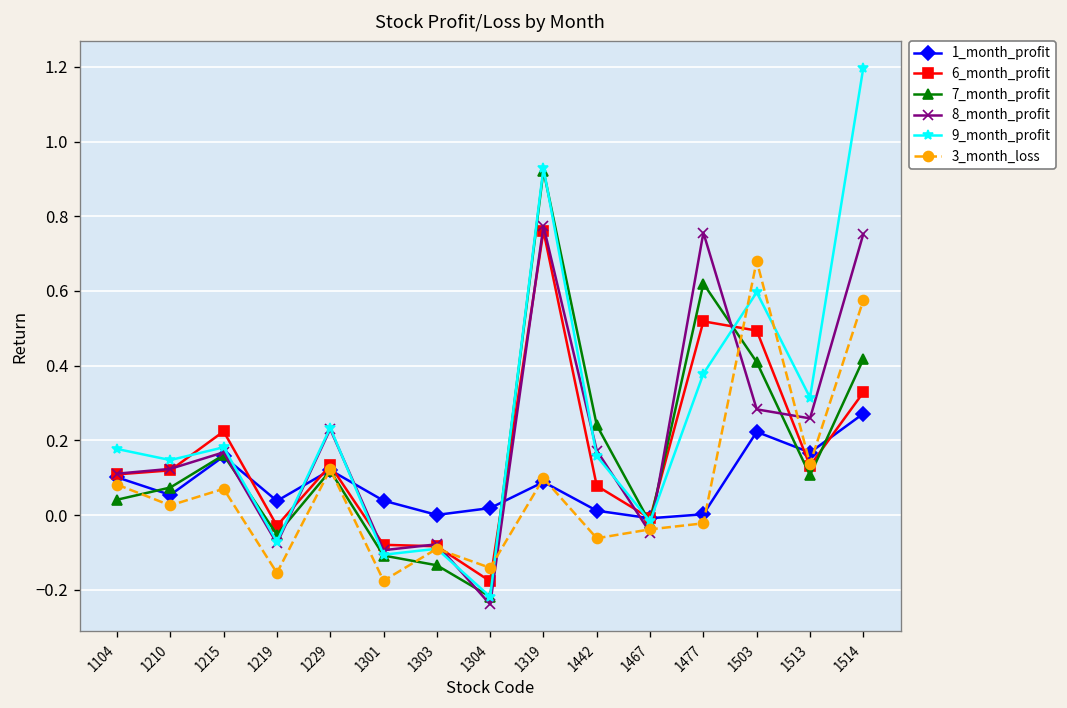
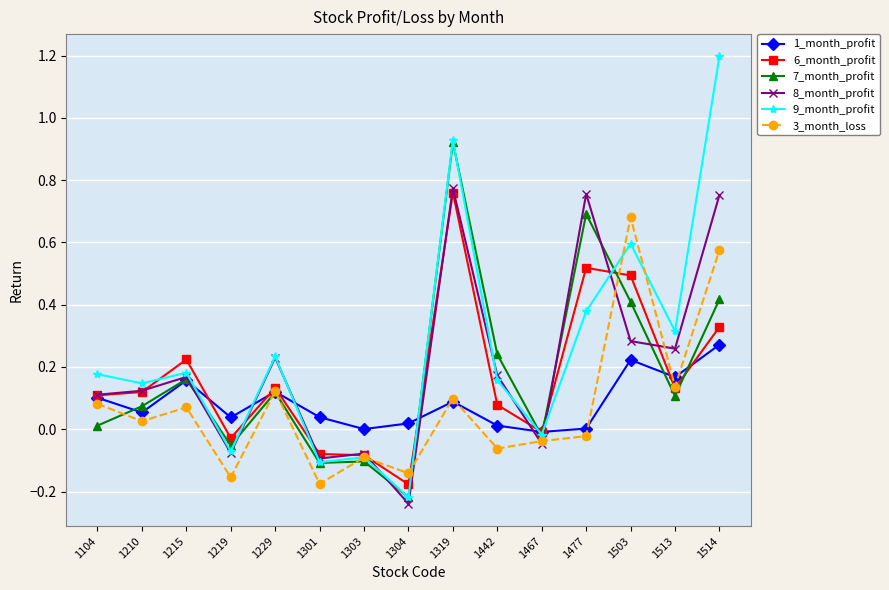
  {
    "1_month_profit": {
      "1210": 0.05,
      "1219": 0.04,
      "1301": 0.04,
      "1303": 0.00,
      "1304": 0.02,
      "1319": 0.09,
      "1442": 0.01,
      "1477": 0.00,
      "1503": 0.22,
      "1513": 0.17,
      "1514": 0.27
    },
    "6_month_profit": {
      "1215": 0.22,
      "1219": -0.03,
      "1229": 0.13,
      "1301": -0.08,
      "1304": -0.18,
      "1319": 0.76,
      "1442": 0.08,
      "1477": 0.52,
      "1503": 0.49,
      "1514": 0.33
    },
    "7_month_profit": {
-     "1104": 0.04,
+     "1104": 0.01,
      "1210": 0.07,
      "1219": -0.05,
-     "1303": -0.13,
+     "1303": -0.10,
      "1442": 0.24,
-     "1477": 0.62,
+     "1477": 0.69,
      "1503": 0.41,
      "1513": 0.11,
      "1514": 0.42
    },
    "8_month_profit": {
      "1301": -0.09,
      "1304": -0.24,
      "1319": 0.77,
      "1442": 0.17,
      "1467": -0.05,
      "1477": 0.76,
      "1503": 0.28,
      "1513": 0.26,
      "1514": 0.75
    },
    "9_month_profit": {
      "1104": 0.18,
      "1210": 0.15,
      "1215": 0.18,
      "1442": 0.16,
      "1477": 0.38,
      "1503": 0.60,
      "1513": 0.31,
      "1514": 1.20
    },
    "3_month_loss": {
      "1104": 0.08,
      "1210": 0.03,
      "1215": 0.07,
      "1219": -0.15,
      "1301": -0.18,
      "1304": -0.14,
      "1319": 0.10,
      "1442": -0.06,
      "1467": -0.04,
      "1477": -0.02,
      "1503": 0.68,
      "1514": 0.58
    }
  }
